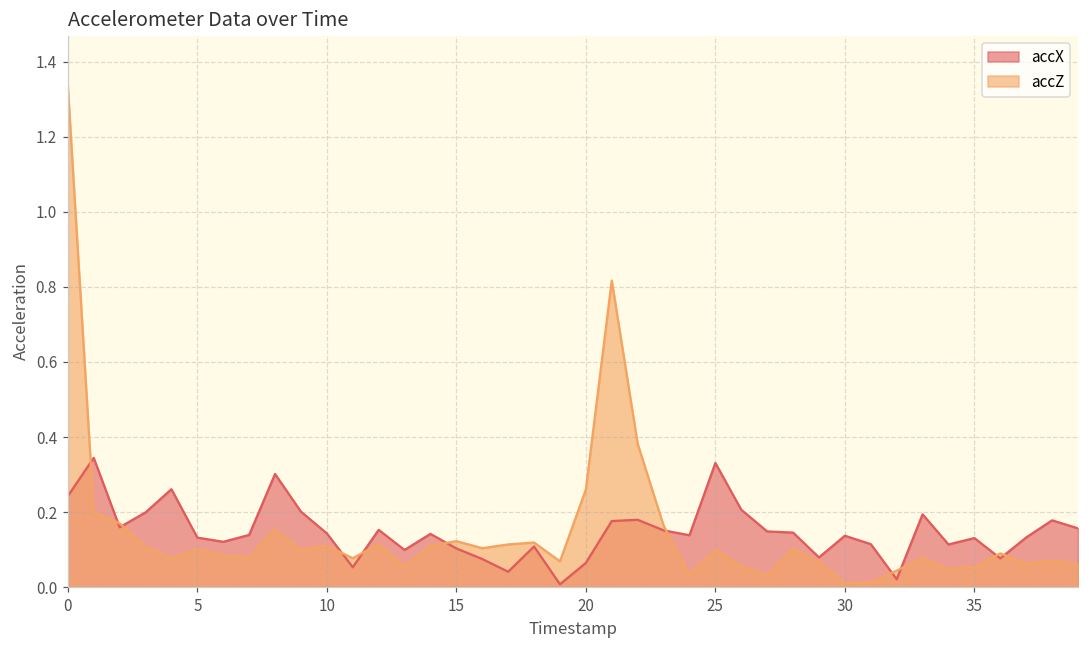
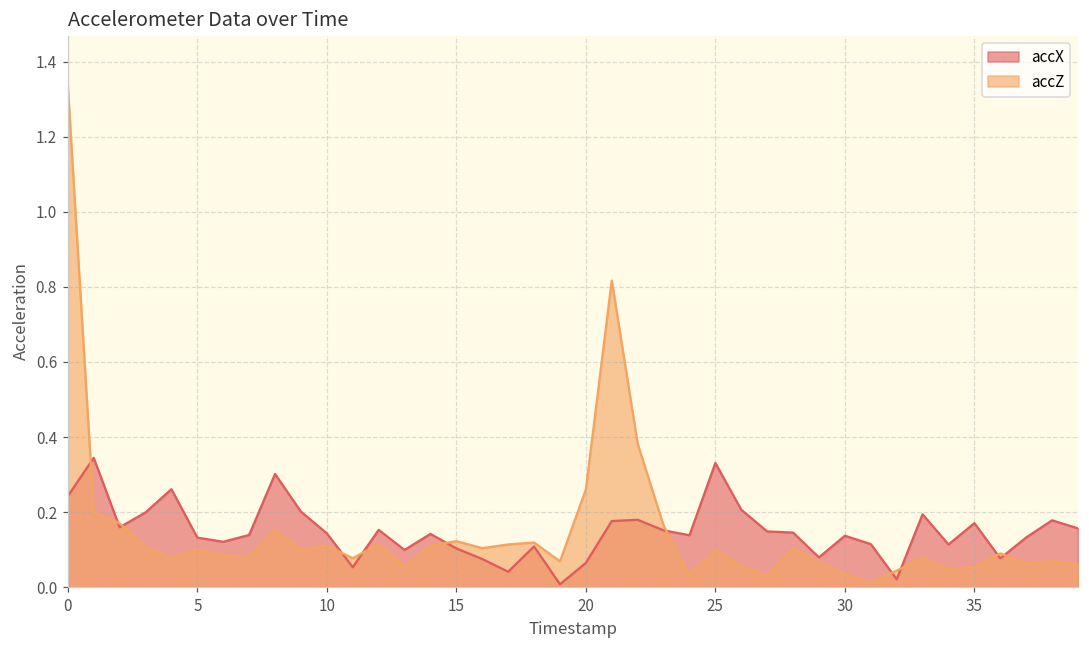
  {
    "accX": {
      "0": 0.24,
      "5": 0.13,
      "10": 0.14,
      "15": 0.10,
      "20": 0.06,
      "25": 0.33,
      "30": 0.14,
-     "35": 0.13
+     "35": 0.17
    },
    "accZ": {
      "0": 1.34,
      "5": 0.10,
      "10": 0.11,
      "15": 0.12,
      "20": 0.26,
      "25": 0.10,
-     "30": 0.01,
+     "30": 0.04,
      "35": 0.05
    }
  }
